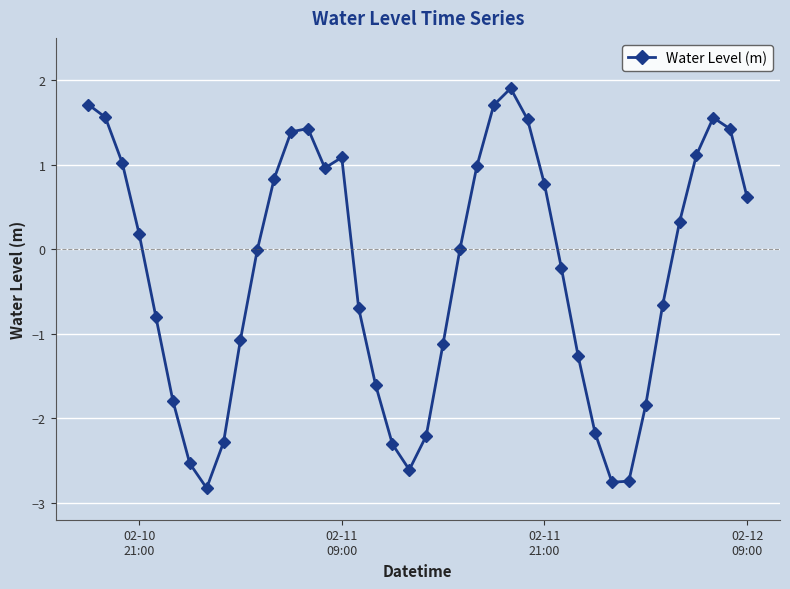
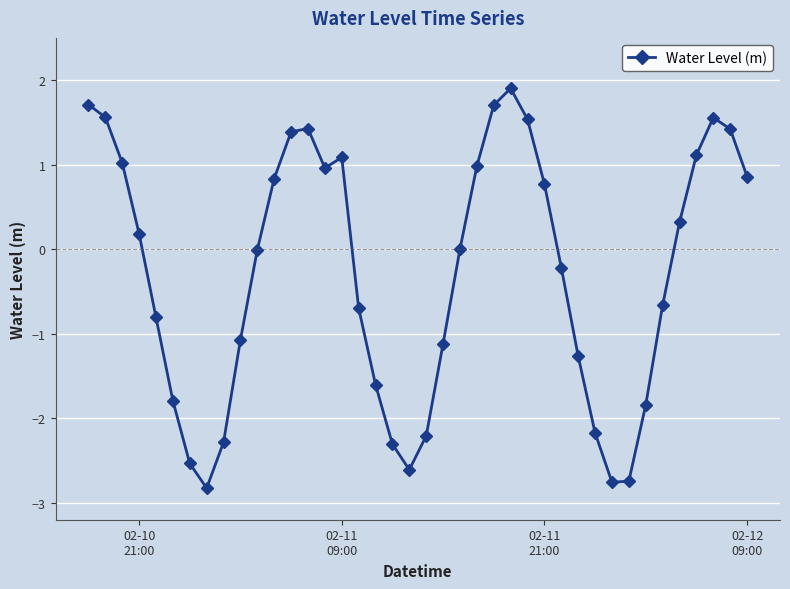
  {
    "02-10 21:00": 0.2,
    "02-11 09:00": 1.1,
    "02-11 21:00": 0.8,
-   "02-12 09:00": 0.6
+   "02-12 09:00": 0.9
  }
